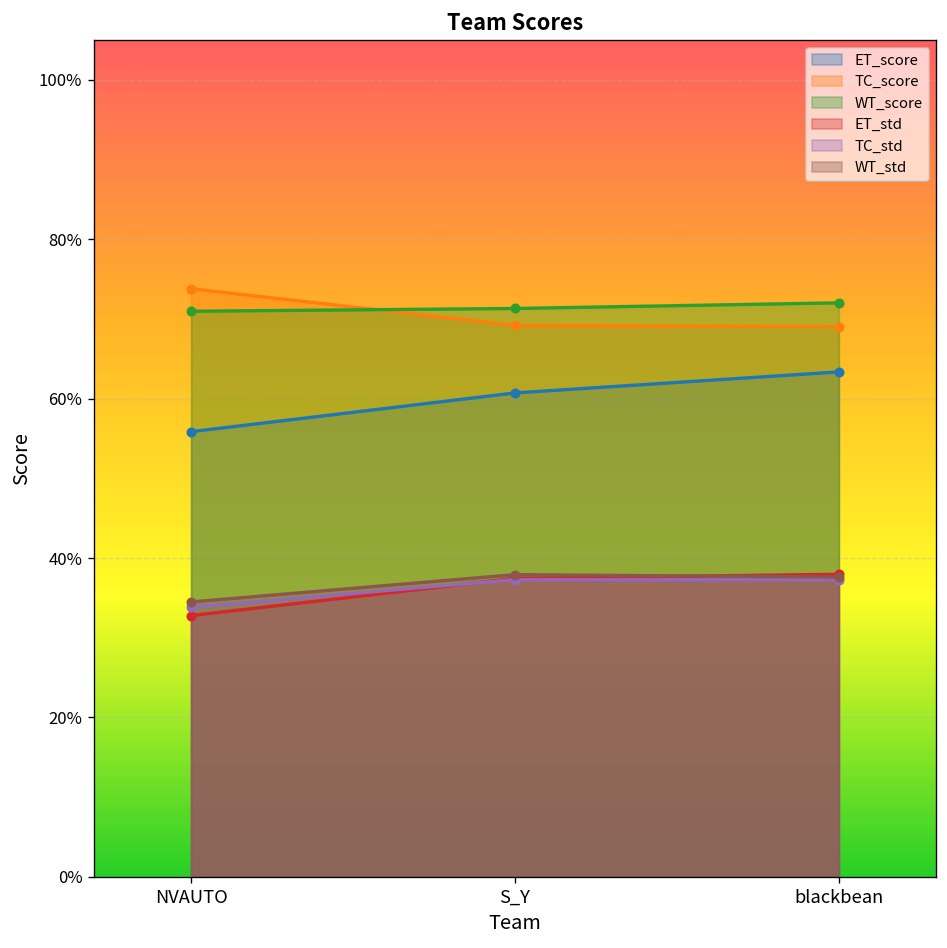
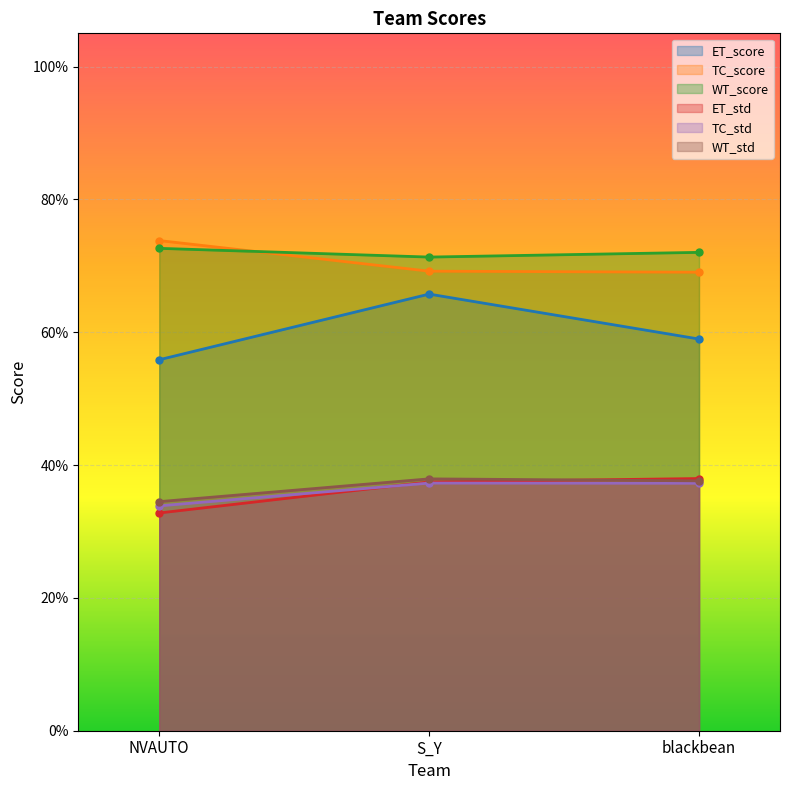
  {
    "ET_score": {
      "NVAUTO": "56%",
-     "S_Y": "61%",
-     "blackbean": "63%"
+     "S_Y": "66%",
+     "blackbean": "59%"
    },
    "WT_score": {
-     "NVAUTO": "71%",
+     "NVAUTO": "73%",
      "S_Y": "71%",
      "blackbean": "72%"
    },
    "TC_std": {
      "NVAUTO": "34%"
    }
  }
